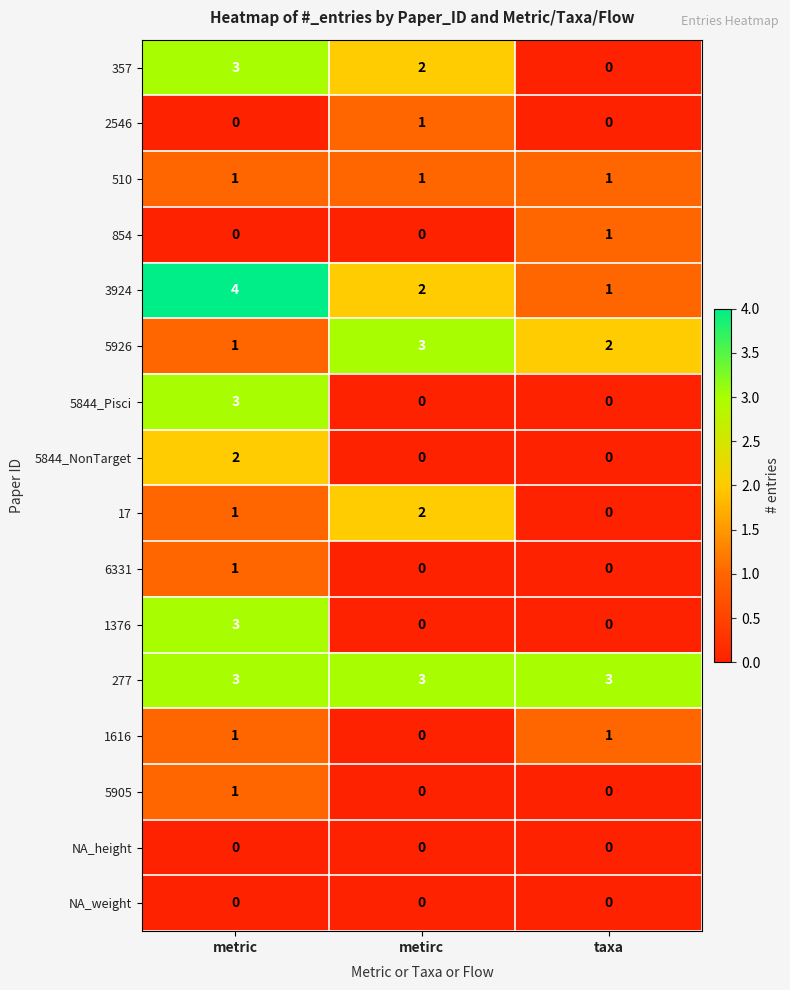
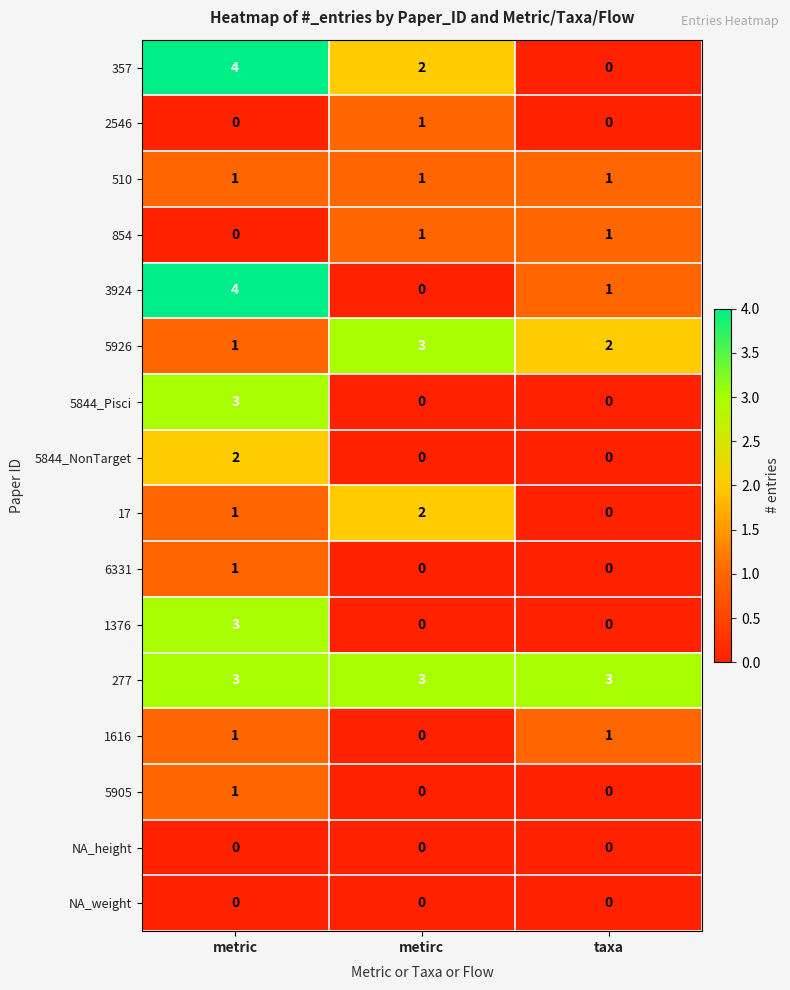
  {
    "357": {
-     "metric": 3,
+     "metric": 4,
      "metirc": 2,
      "taxa": 0
    },
    "2546": {
      "metric": 0,
      "metirc": 1,
      "taxa": 0
    },
    "510": {
      "metric": 1,
      "metirc": 1,
      "taxa": 1
    },
    "854": {
      "metric": 0,
-     "metirc": 0,
+     "metirc": 1,
      "taxa": 1
    },
    "3924": {
      "metric": 4,
-     "metirc": 2,
+     "metirc": 0,
      "taxa": 1
    },
    "5926": {
      "metric": 1,
      "metirc": 3,
      "taxa": 2
    },
    "5844_Pisci": {
      "metric": 3,
      "metirc": 0,
      "taxa": 0
    },
    "5844_NonTarget": {
      "metric": 2,
      "metirc": 0,
      "taxa": 0
    },
    "17": {
      "metric": 1,
      "metirc": 2,
      "taxa": 0
    },
    "6331": {
      "metric": 1,
      "metirc": 0,
      "taxa": 0
    },
    "1376": {
      "metric": 3,
      "metirc": 0,
      "taxa": 0
    },
    "277": {
      "metric": 3,
      "metirc": 3,
      "taxa": 3
    },
    "1616": {
      "metric": 1,
      "metirc": 0,
      "taxa": 1
    },
    "5905": {
      "metric": 1,
      "metirc": 0,
      "taxa": 0
    },
    "NA_height": {
      "metric": 0,
      "metirc": 0,
      "taxa": 0
    },
    "NA_weight": {
      "metric": 0,
      "metirc": 0,
      "taxa": 0
    }
  }
